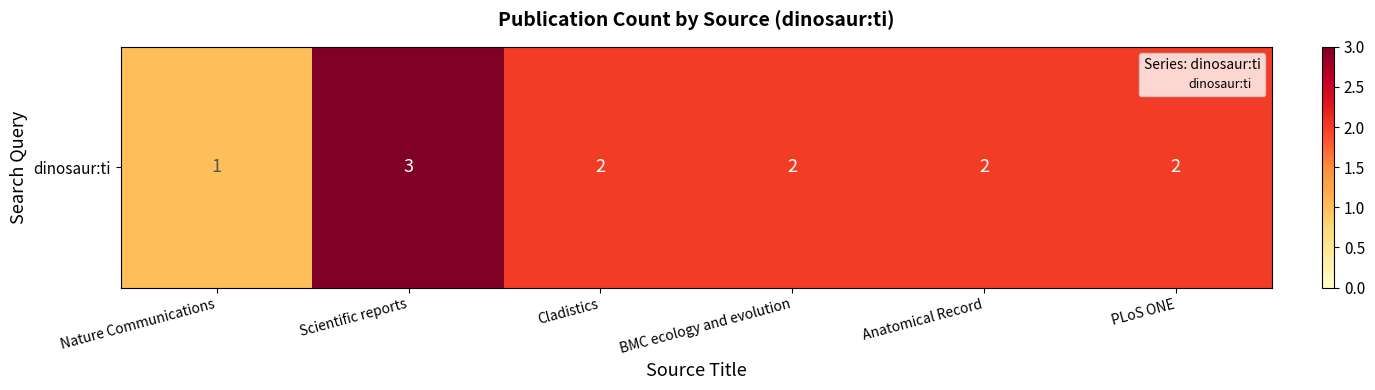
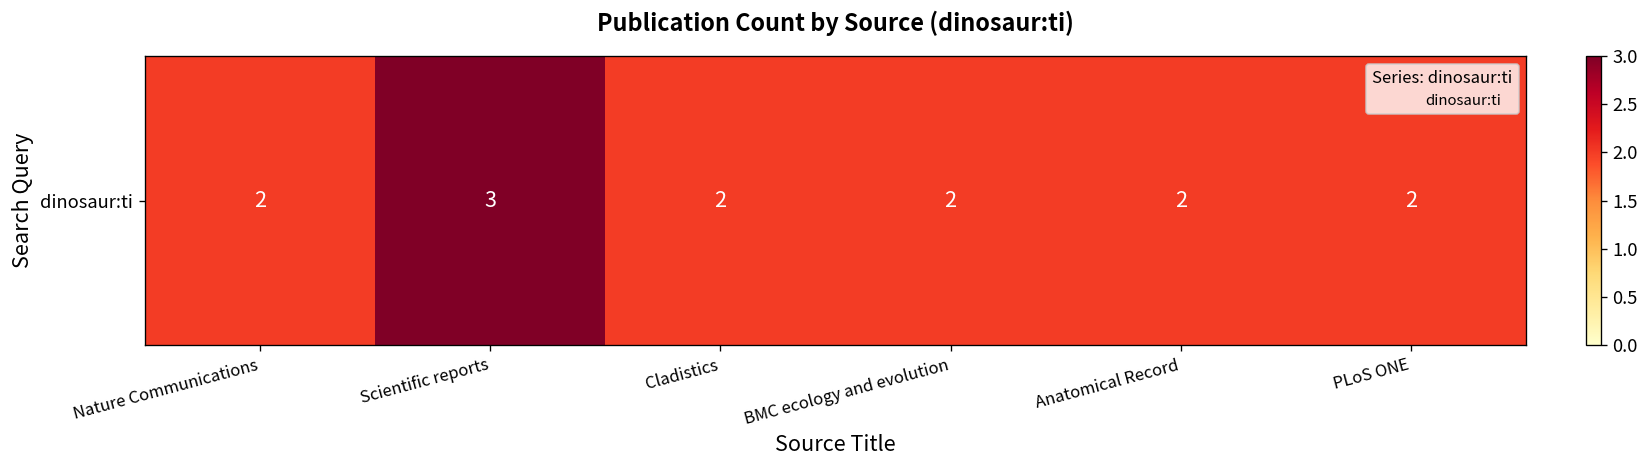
  {
    "dinosaur:ti": {
-     "Nature Communications": 1,
+     "Nature Communications": 2,
      "Scientific reports": 3,
      "Cladistics": 2,
      "BMC ecology and evolution": 2,
      "Anatomical Record": 2,
      "PLoS ONE": 2
    }
  }
